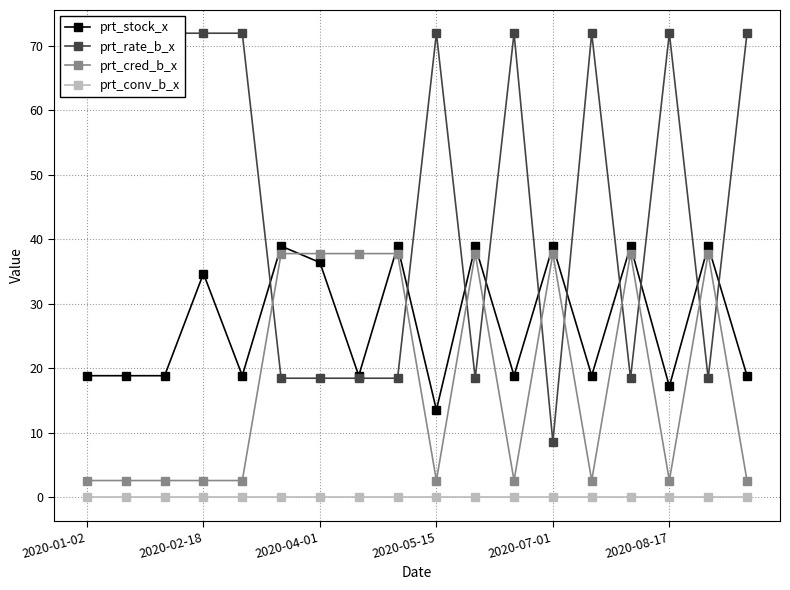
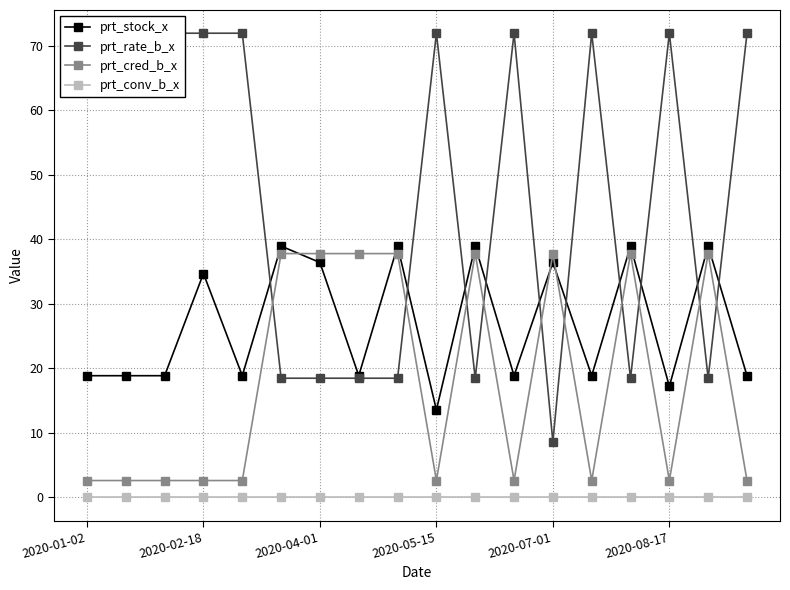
  {
    "prt_stock_x": {
      "2020-01-02": 19,
      "2020-02-18": 35,
      "2020-04-01": 36,
      "2020-05-15": 14,
-     "2020-07-01": 39,
+     "2020-07-01": 36,
      "2020-08-17": 17
    },
    "prt_rate_b_x": {
      "2020-02-18": 72,
      "2020-04-01": 18,
      "2020-05-15": 72,
      "2020-07-01": 9,
      "2020-08-17": 72
    },
    "prt_cred_b_x": {
      "2020-01-02": 3,
      "2020-02-18": 3,
      "2020-04-01": 38,
      "2020-05-15": 3,
      "2020-07-01": 38,
      "2020-08-17": 3
    },
    "prt_conv_b_x": {
      "2020-01-02": 0,
      "2020-02-18": 0,
      "2020-04-01": 0,
      "2020-05-15": 0,
      "2020-07-01": 0,
      "2020-08-17": 0
    }
  }
